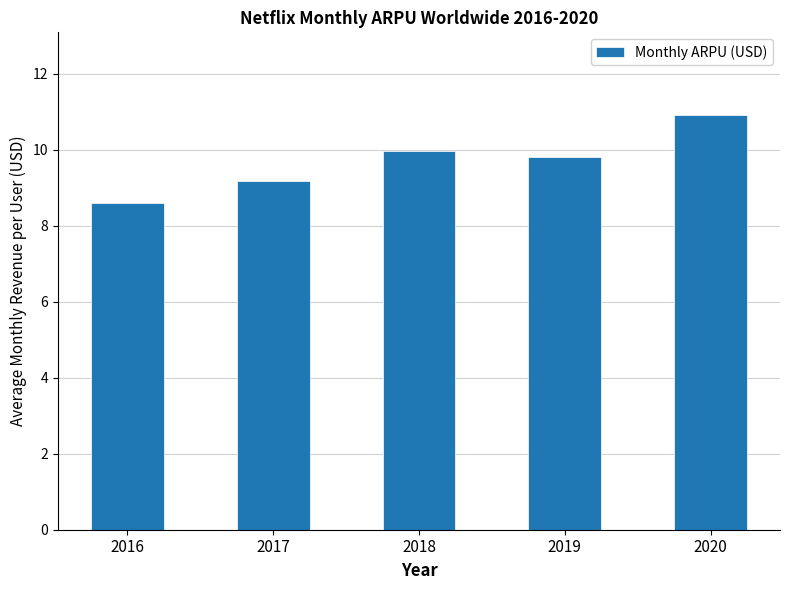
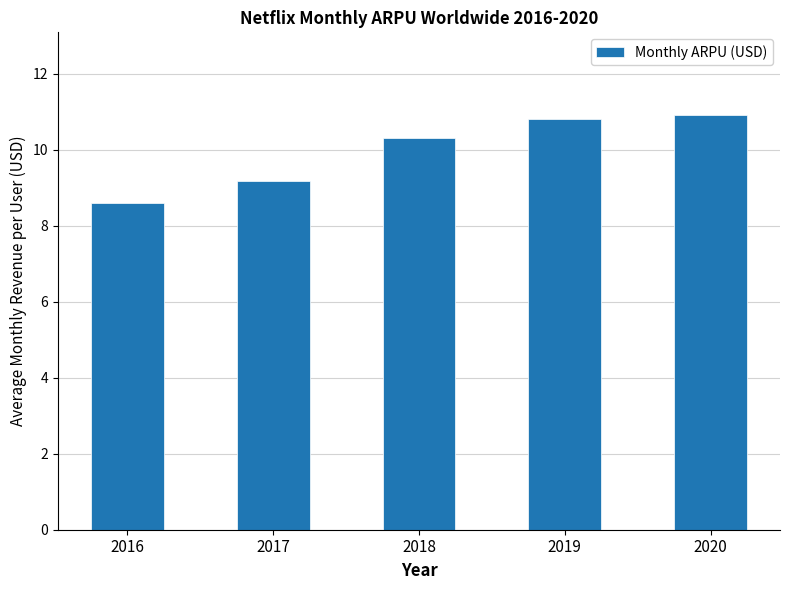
  {
    "2016": 8.6,
    "2017": 9.2,
-   "2018": 10.0,
-   "2019": 9.8,
+   "2018": 10.3,
+   "2019": 10.8,
    "2020": 10.9
  }
